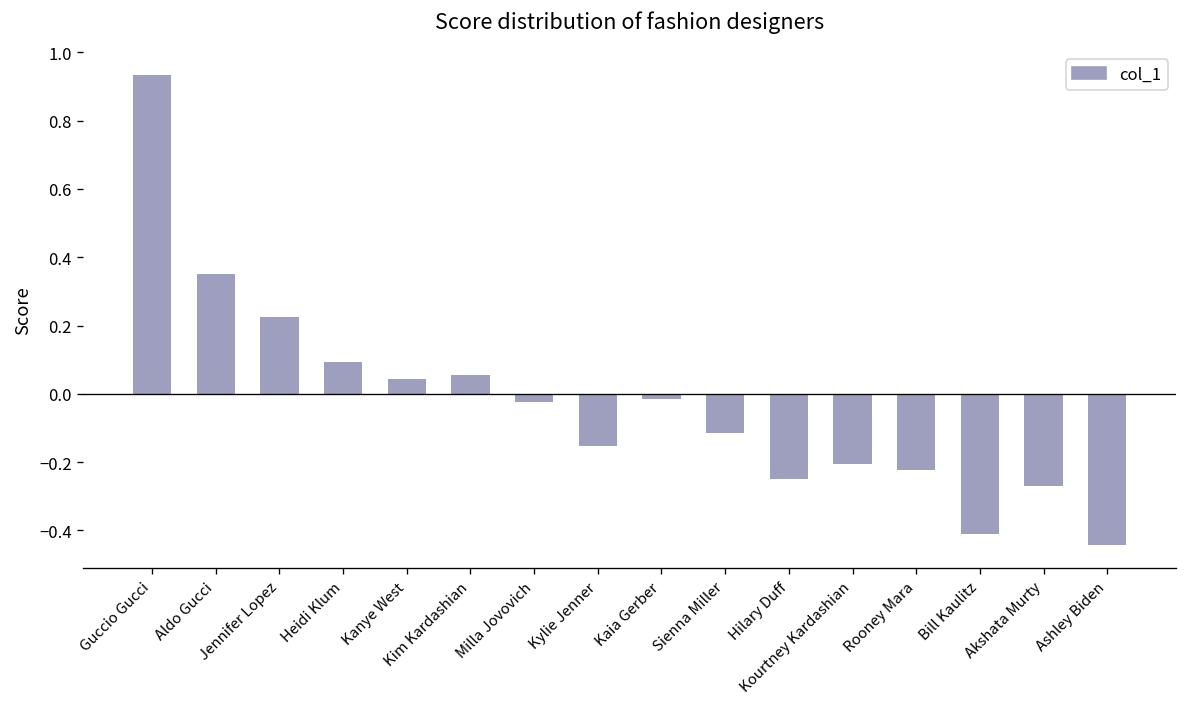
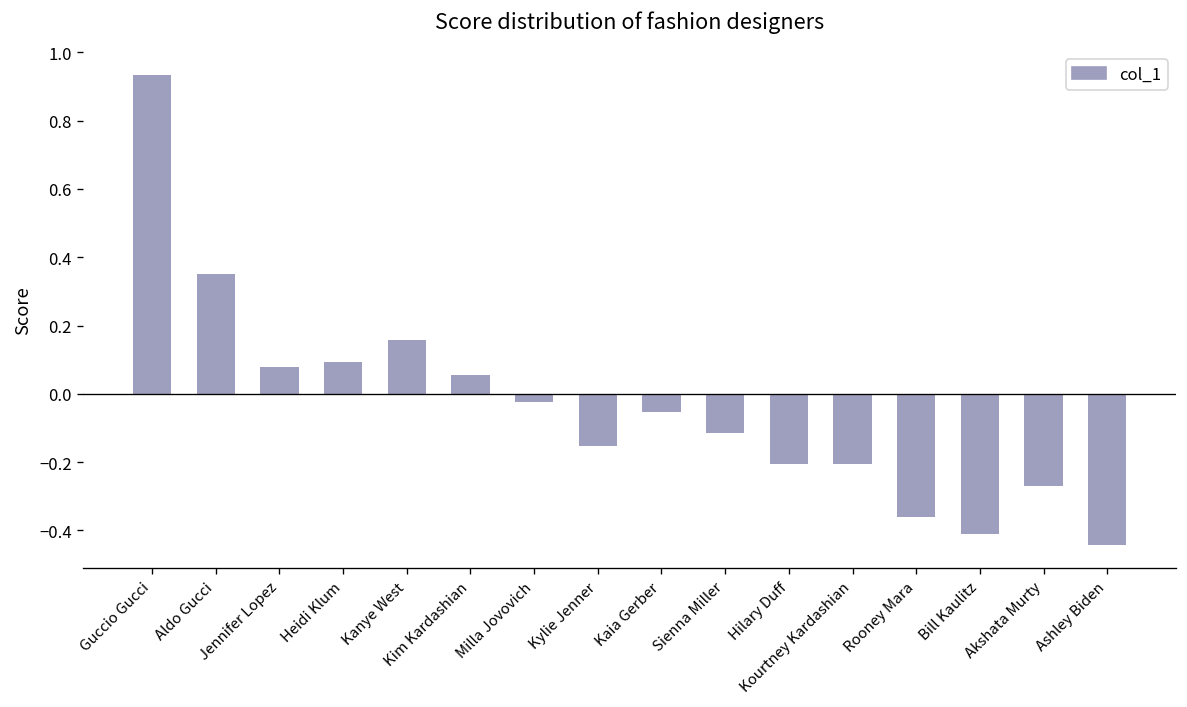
  {
    "Guccio Gucci": 0.94,
    "Aldo Gucci": 0.35,
-   "Jennifer Lopez": 0.22,
+   "Jennifer Lopez": 0.08,
    "Heidi Klum": 0.09,
-   "Kanye West": 0.04,
+   "Kanye West": 0.16,
    "Kim Kardashian": 0.06,
    "Milla Jovovich": -0.03,
    "Kylie Jenner": -0.15,
-   "Kaia Gerber": -0.02,
+   "Kaia Gerber": -0.05,
    "Sienna Miller": -0.11,
-   "Hilary Duff": -0.25,
+   "Hilary Duff": -0.21,
    "Kourtney Kardashian": -0.21,
-   "Rooney Mara": -0.22,
+   "Rooney Mara": -0.36,
    "Bill Kaulitz": -0.41,
    "Akshata Murty": -0.27,
    "Ashley Biden": -0.44
  }
